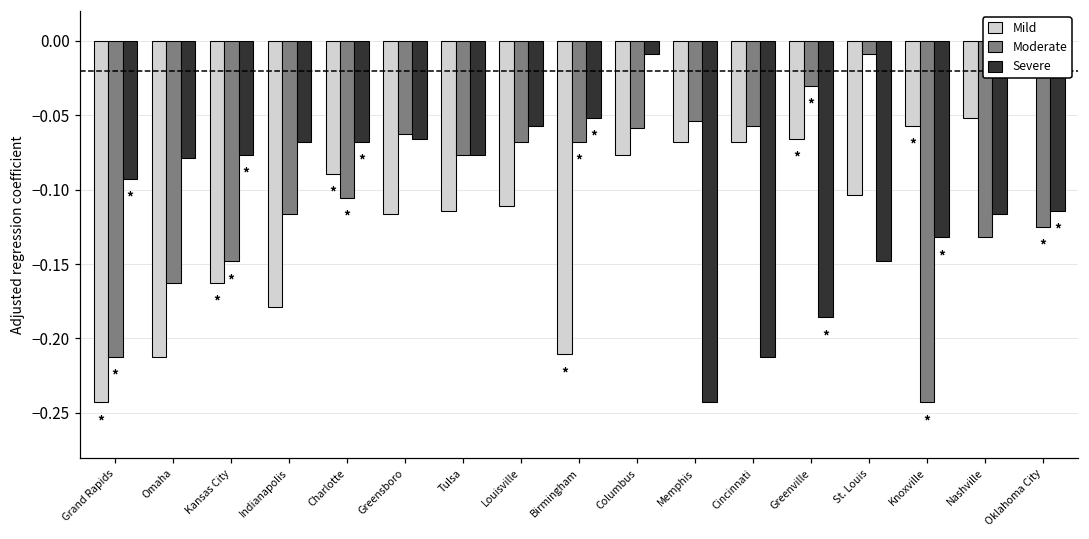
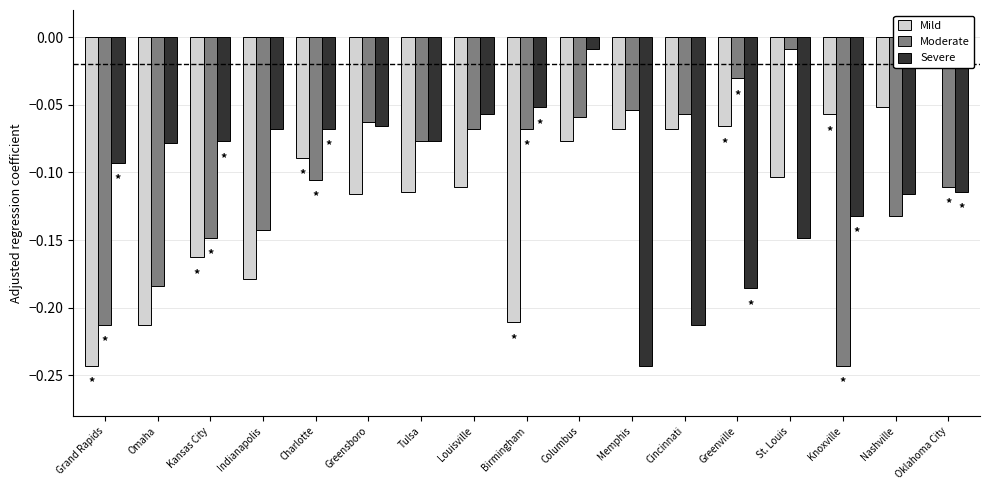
  {
    "Mild": {
      "Grand Rapids": -0.243,
      "Omaha": -0.212,
      "Kansas City": -0.163,
      "Indianapolis": -0.179,
      "Charlotte": -0.089,
      "Greensboro": -0.116,
      "Tulsa": -0.114,
      "Louisville": -0.111,
      "Birmingham": -0.211,
      "Columbus": -0.077,
      "Memphis": -0.068,
      "Cincinnati": -0.068,
      "Greenville": -0.066,
      "St. Louis": -0.104,
      "Knoxville": -0.057,
      "Nashville": -0.052
    },
    "Moderate": {
      "Grand Rapids": -0.212,
-     "Omaha": -0.163,
+     "Omaha": -0.184,
      "Kansas City": -0.148,
-     "Indianapolis": -0.116,
+     "Indianapolis": -0.143,
      "Charlotte": -0.105,
      "Greensboro": -0.063,
      "Tulsa": -0.077,
      "Louisville": -0.068,
      "Birmingham": -0.068,
      "Columbus": -0.059,
      "Memphis": -0.054,
      "Cincinnati": -0.057,
      "Greenville": -0.030,
      "St. Louis": -0.009,
      "Knoxville": -0.243,
      "Nashville": -0.132,
-     "Oklahoma City": -0.125
+     "Oklahoma City": -0.111
    },
    "Severe": {
      "Grand Rapids": -0.093,
      "Omaha": -0.079,
      "Kansas City": -0.077,
      "Indianapolis": -0.068,
      "Charlotte": -0.068,
      "Greensboro": -0.066,
      "Tulsa": -0.077,
      "Louisville": -0.057,
      "Birmingham": -0.052,
      "Columbus": -0.009,
      "Memphis": -0.243,
      "Cincinnati": -0.212,
      "Greenville": -0.186,
      "St. Louis": -0.148,
      "Knoxville": -0.132,
      "Nashville": -0.116,
      "Oklahoma City": -0.114
    }
  }
